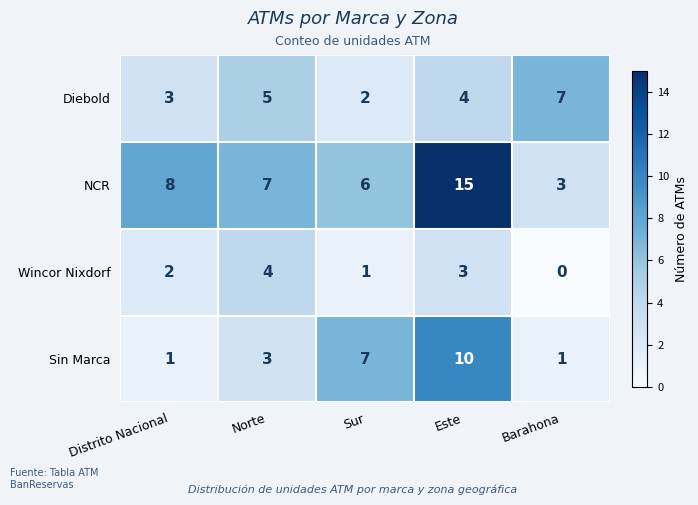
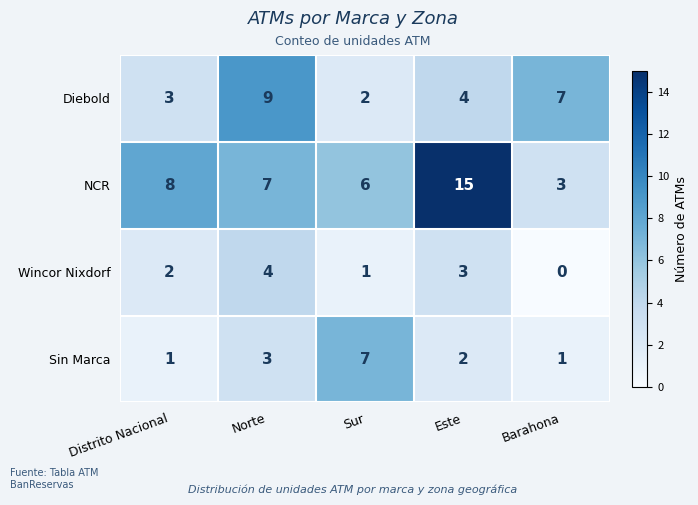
  {
    "Diebold": {
      "Distrito Nacional": 3,
-     "Norte": 5,
+     "Norte": 9,
      "Sur": 2,
      "Este": 4,
      "Barahona": 7
    },
    "NCR": {
      "Distrito Nacional": 8,
      "Norte": 7,
      "Sur": 6,
      "Este": 15,
      "Barahona": 3
    },
    "Wincor Nixdorf": {
      "Distrito Nacional": 2,
      "Norte": 4,
      "Sur": 1,
      "Este": 3,
      "Barahona": 0
    },
    "Sin Marca": {
      "Distrito Nacional": 1,
      "Norte": 3,
      "Sur": 7,
-     "Este": 10,
+     "Este": 2,
      "Barahona": 1
    }
  }
